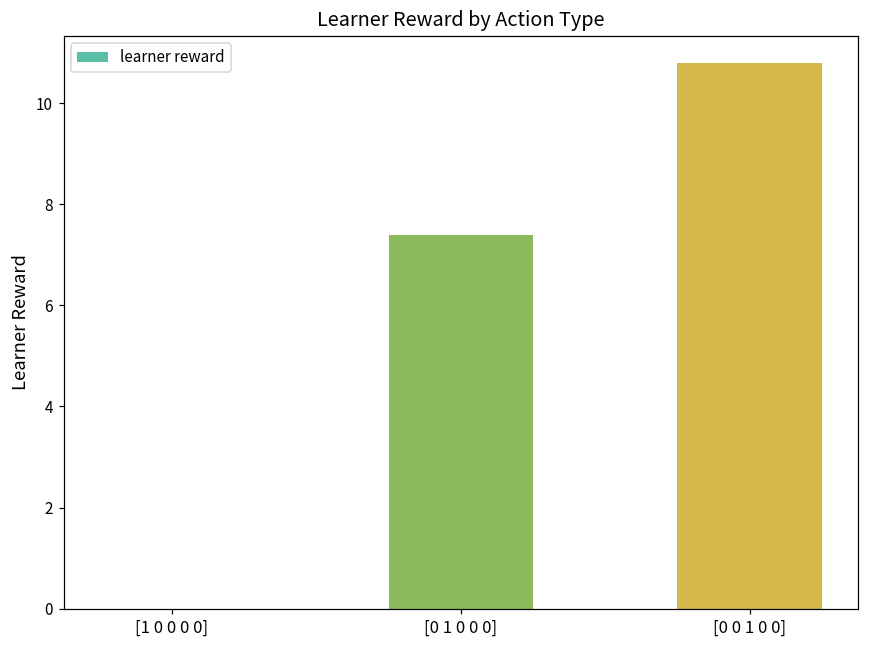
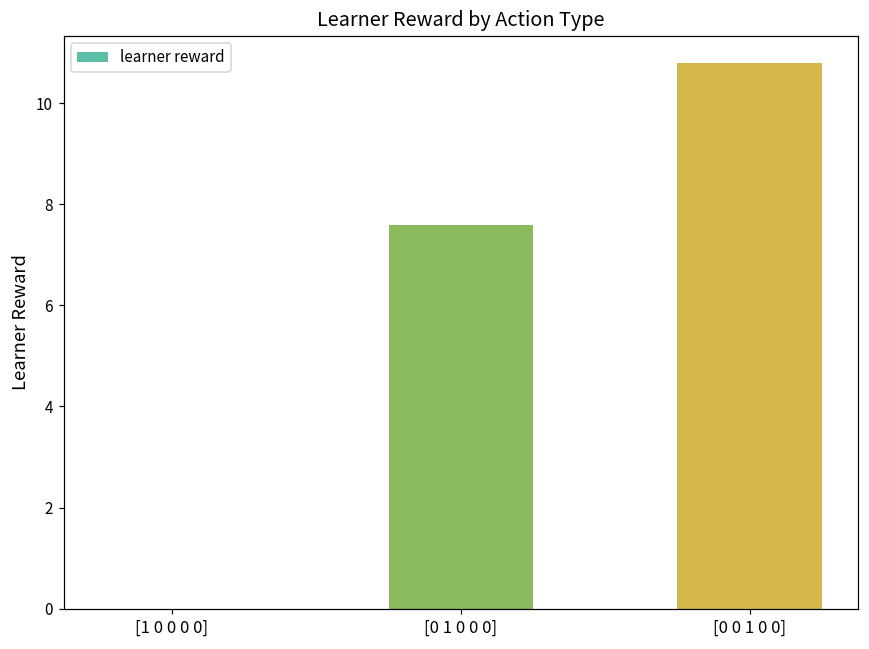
  {
    "[1 0 0 0 0]": 0.0,
-   "[0 1 0 0 0]": 7.4,
+   "[0 1 0 0 0]": 7.6,
    "[0 0 1 0 0]": 10.8
  }
